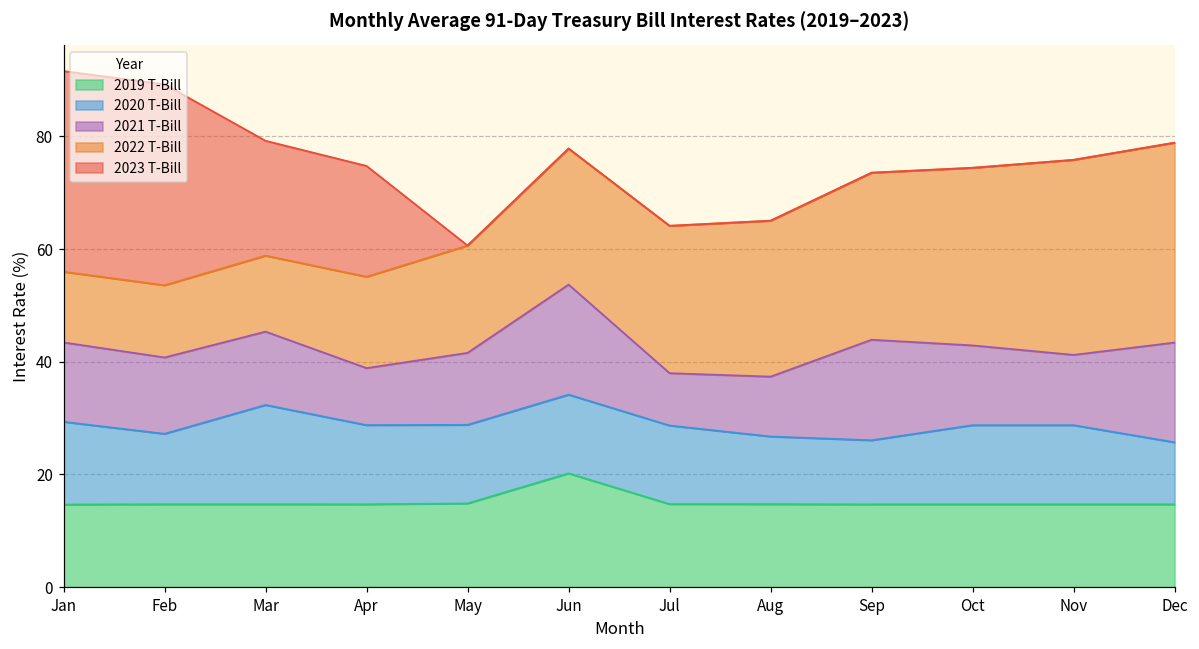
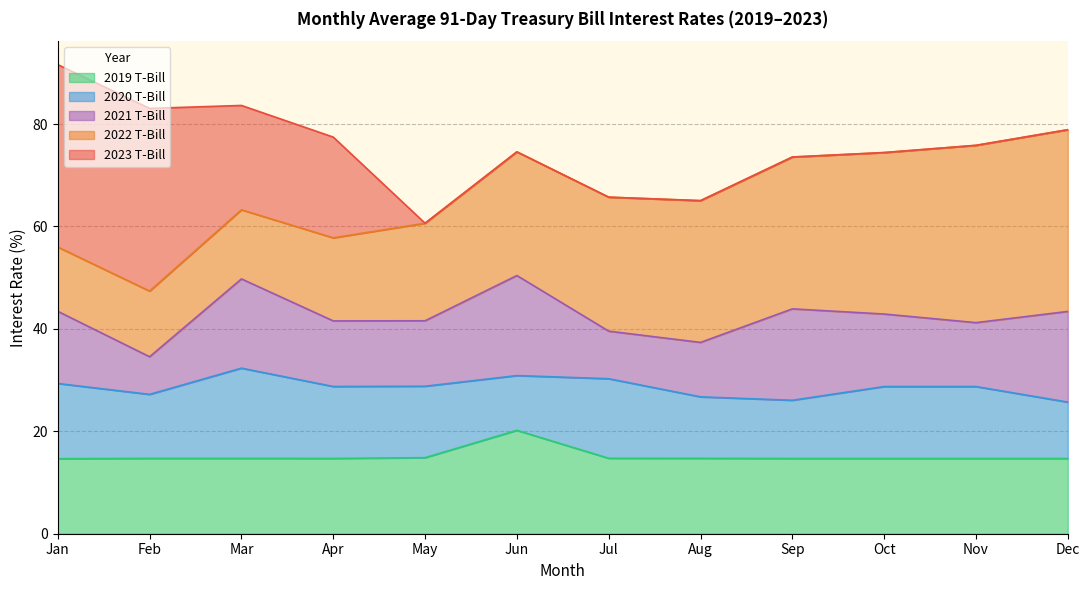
  {
    "2019 T-Bill": {
      "Jan": 15,
      "Feb": 15,
      "Mar": 15,
      "Apr": 15,
      "May": 15,
      "Jun": 20,
      "Jul": 15,
      "Aug": 15,
      "Sep": 15,
      "Oct": 15,
      "Nov": 15,
      "Dec": 15
    },
    "2020 T-Bill": {
      "Jan": 15,
      "Feb": 13,
      "Mar": 18,
      "Apr": 14,
      "May": 14,
-     "Jun": 14,
-     "Jul": 14,
+     "Jun": 11,
+     "Jul": 16,
      "Aug": 12,
      "Sep": 11,
      "Oct": 14,
      "Nov": 14,
      "Dec": 11
    },
    "2021 T-Bill": {
      "Jan": 14,
-     "Feb": 14,
-     "Mar": 13,
-     "Apr": 10,
+     "Feb": 7,
+     "Mar": 17,
+     "Apr": 13,
      "May": 13,
      "Jun": 20,
      "Jul": 9,
      "Aug": 11,
      "Sep": 18,
      "Oct": 14,
      "Nov": 12,
      "Dec": 18
    }
  }
